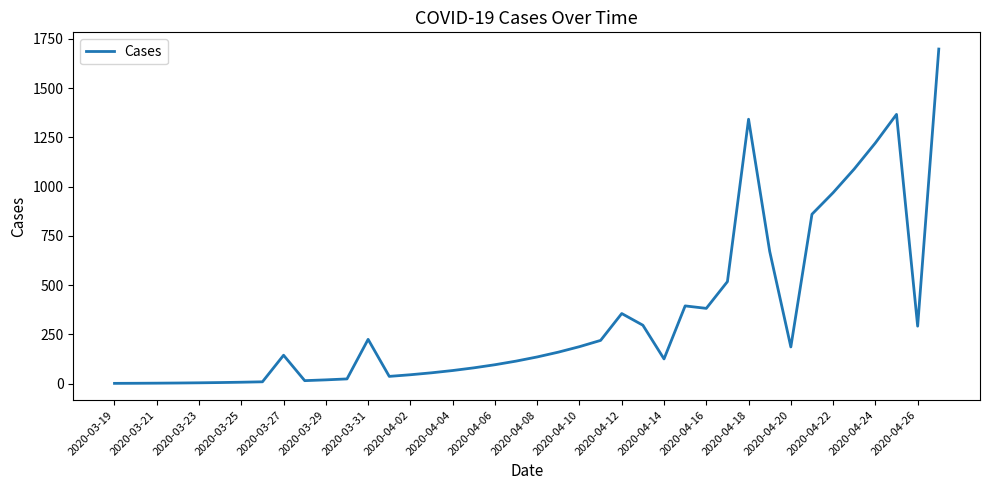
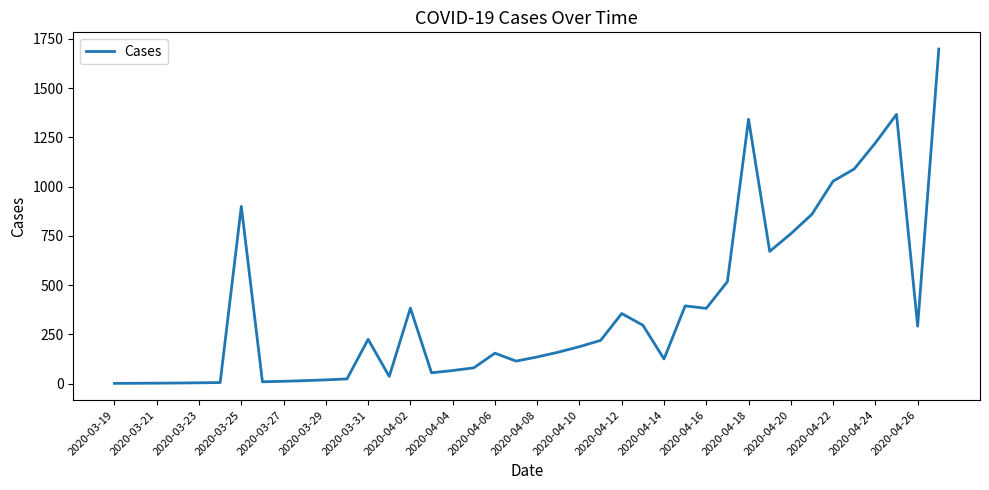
  {
    "2020-03-19": 0,
    "2020-03-21": 0,
    "2020-03-23": 0,
-   "2020-03-25": 10,
-   "2020-03-27": 140,
+   "2020-03-25": 900,
+   "2020-03-27": 10,
    "2020-03-29": 20,
    "2020-03-31": 220,
-   "2020-04-02": 40,
+   "2020-04-02": 380,
    "2020-04-04": 70,
-   "2020-04-06": 100,
+   "2020-04-06": 150,
    "2020-04-08": 140,
    "2020-04-10": 190,
    "2020-04-12": 360,
    "2020-04-14": 130,
    "2020-04-16": 380,
    "2020-04-18": 1340,
-   "2020-04-20": 190,
-   "2020-04-22": 970,
+   "2020-04-20": 760,
+   "2020-04-22": 1030,
    "2020-04-24": 1220,
    "2020-04-26": 290
  }
